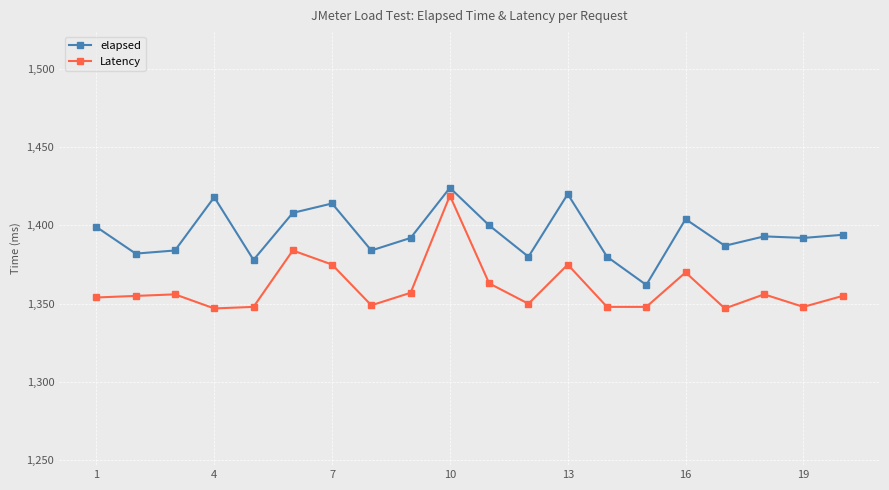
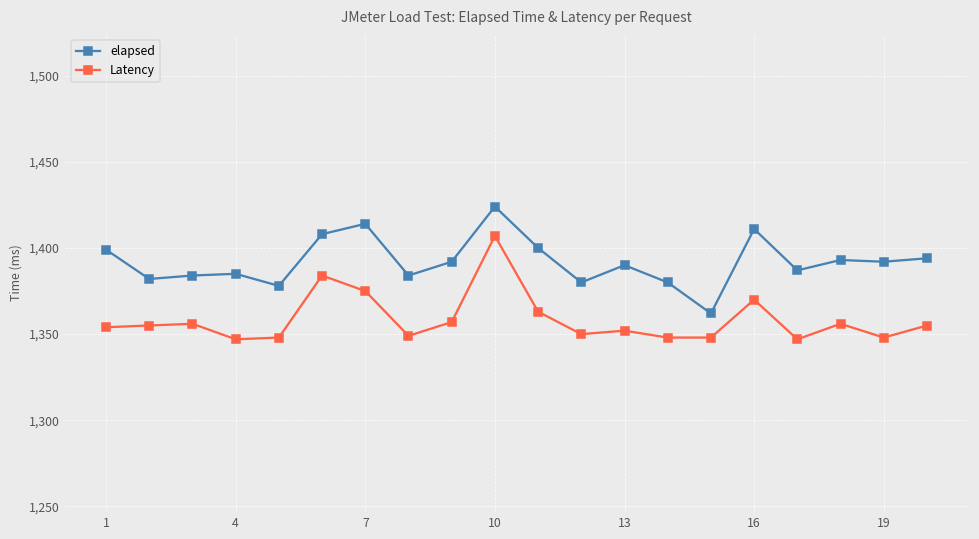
  {
    "elapsed": {
      "1": "1,399",
-     "4": "1,418",
+     "4": "1,385",
      "7": "1,414",
      "10": "1,424",
-     "13": "1,420",
-     "16": "1,404",
+     "13": "1,390",
+     "16": "1,411",
      "19": "1,392"
    },
    "Latency": {
      "1": "1,354",
      "4": "1,347",
      "7": "1,375",
-     "10": "1,419",
-     "13": "1,375",
+     "10": "1,407",
+     "13": "1,352",
      "16": "1,370",
      "19": "1,348"
    }
  }
